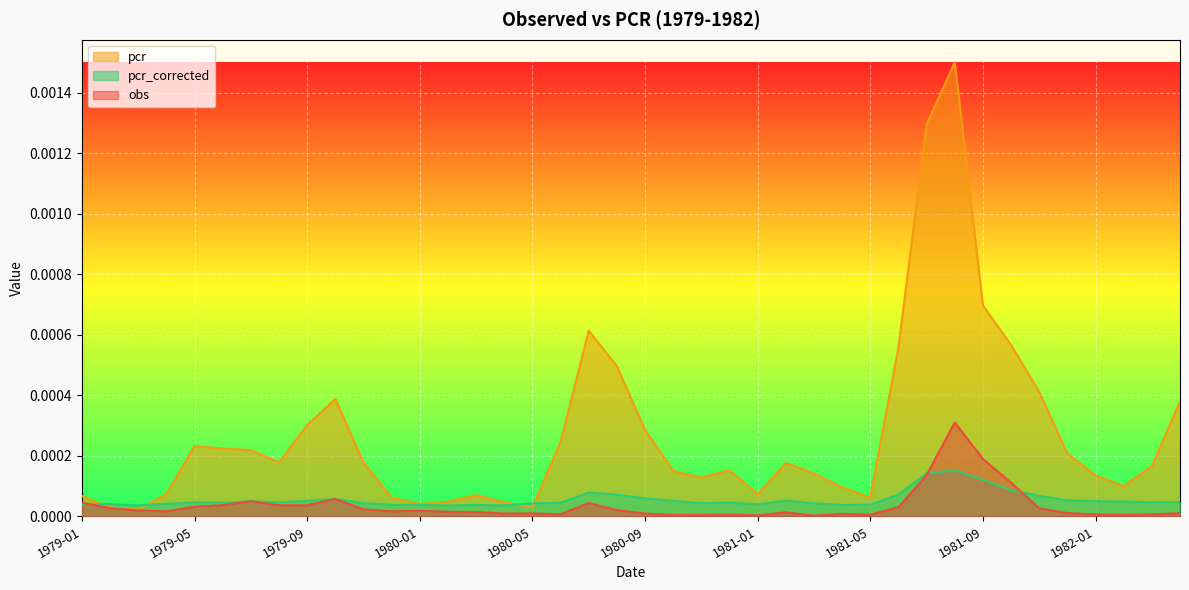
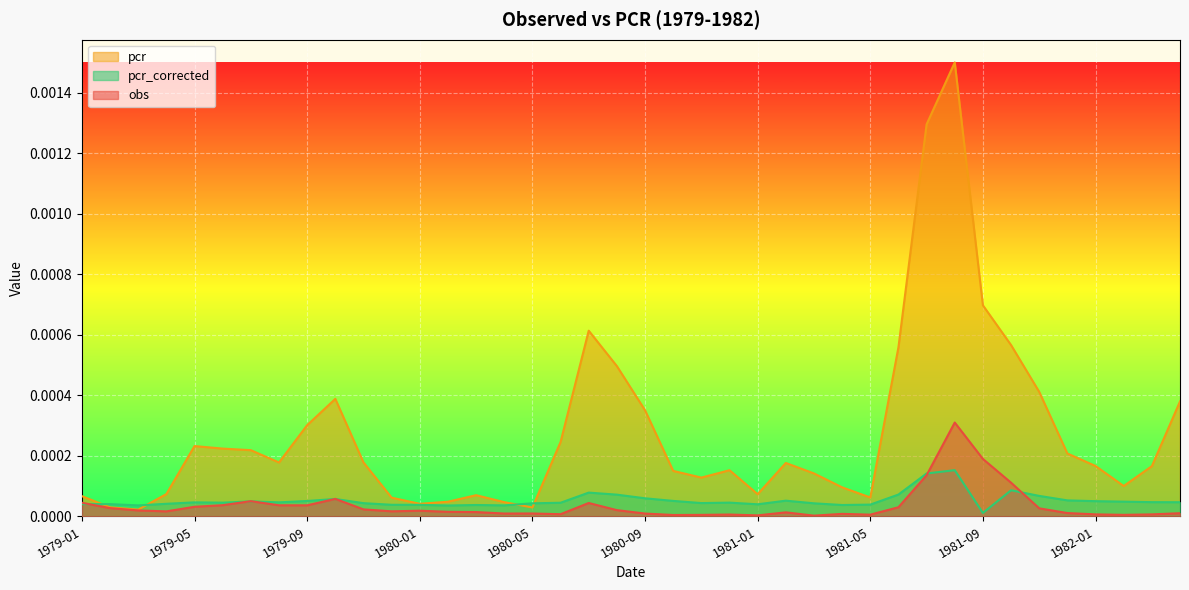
  {
    "pcr": {
      "1979-01": 0.00007,
      "1979-05": 0.00023,
      "1979-09": 0.00030,
      "1980-05": 0.00003,
-     "1980-09": 0.00029,
+     "1980-09": 0.00035,
      "1981-01": 0.00007,
      "1981-05": 0.00006,
      "1981-09": 0.00070,
-     "1982-01": 0.00014
+     "1982-01": 0.00017
    },
    "pcr_corrected": {
      "1979-05": 0.00005,
      "1979-09": 0.00005,
      "1980-05": 0.00004,
      "1980-09": 0.00006,
      "1981-01": 0.00004,
      "1981-05": 0.00004,
-     "1981-09": 0.00012,
+     "1981-09": 0.00001,
      "1982-01": 0.00005
    },
    "obs": {
      "1979-05": 0.00003,
      "1979-09": 0.00004,
      "1980-01": 0.00002,
      "1980-05": 0.00001,
      "1980-09": 0.00001,
      "1981-01": 0.00000,
      "1981-05": 0.00001,
      "1981-09": 0.00019,
      "1982-01": 0.00001
    }
  }
